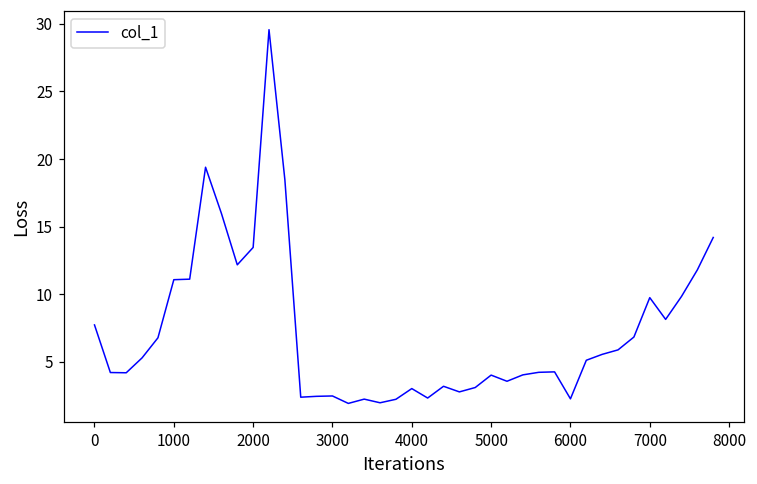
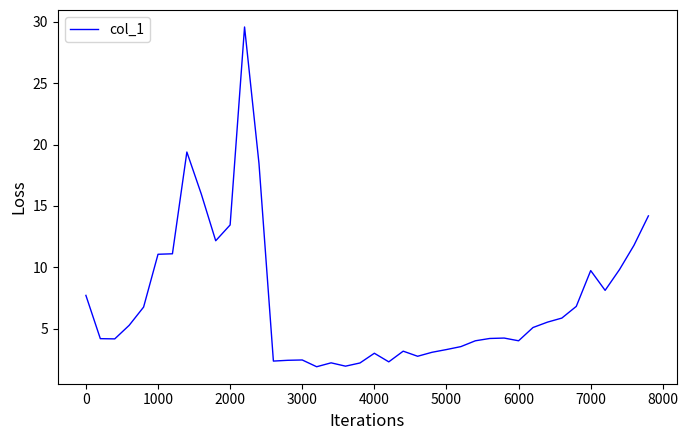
  {
    "0": 7.7,
    "1000": 11.1,
    "2000": 13.5,
    "3000": 2.5,
    "4000": 3.0,
-   "5000": 4.0,
-   "6000": 2.3,
+   "5000": 3.3,
+   "6000": 4.0,
    "7000": 9.7
  }
